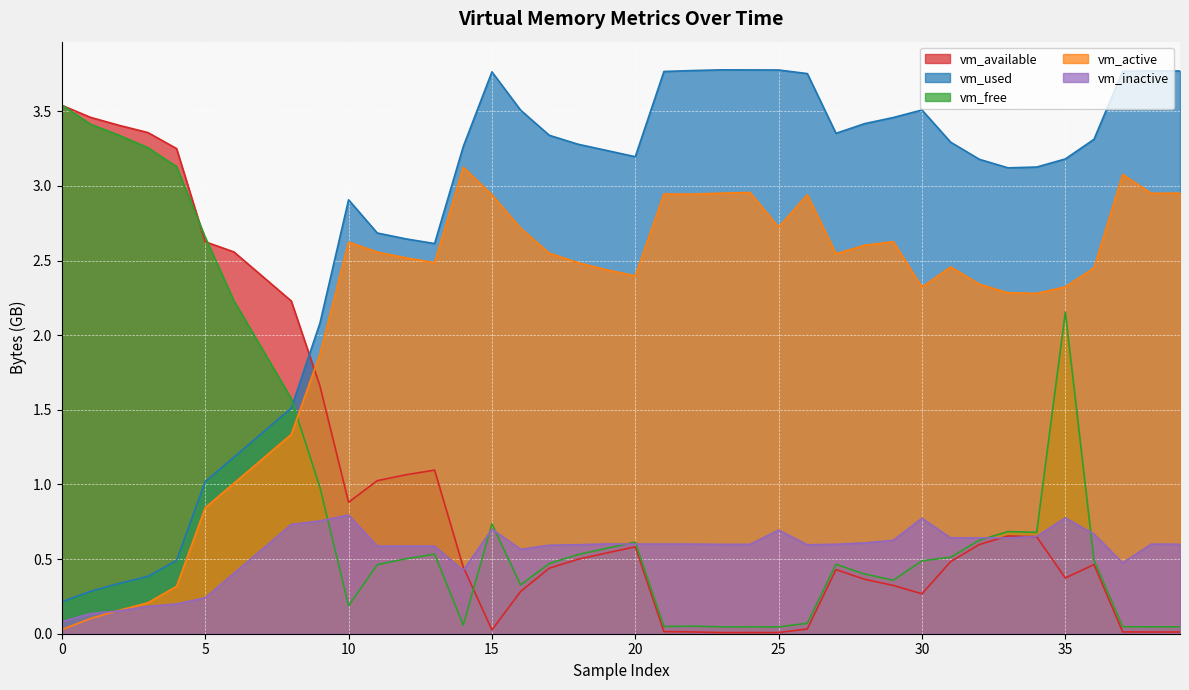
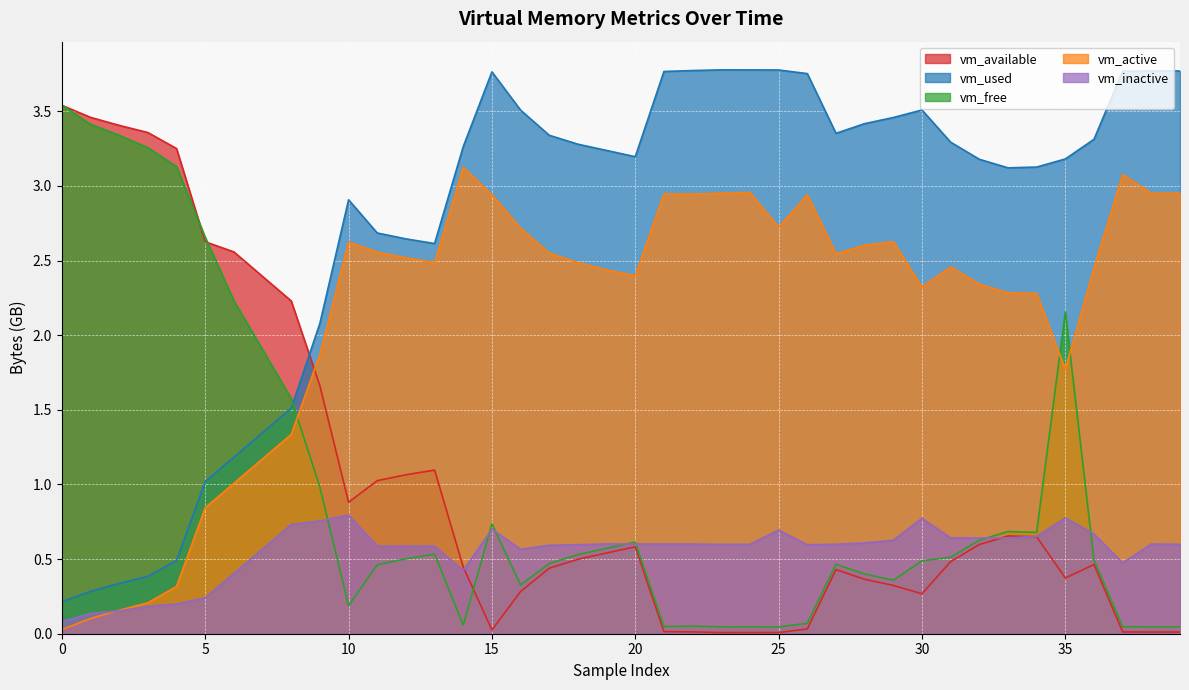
  {
    "vm_available": {
      "5": 2.63,
      "10": 0.88,
      "15": 0.03,
      "20": 0.58,
      "25": 0.01,
      "30": 0.27,
      "35": 0.37
    },
    "vm_used": {
      "0": 0.21,
      "5": 1.02,
      "10": 2.91,
      "15": 3.76,
      "20": 3.20,
      "25": 3.78,
      "30": 3.51,
      "35": 3.18
    },
    "vm_free": {
      "5": 2.66,
      "10": 0.19,
      "15": 0.74,
      "25": 0.05,
      "30": 0.49,
      "35": 2.15
    },
    "vm_active": {
      "0": 0.03,
      "5": 0.84,
      "10": 2.62,
      "15": 2.94,
      "20": 2.40,
      "25": 2.72,
      "30": 2.32,
-     "35": 2.32
+     "35": 1.77
    },
    "vm_inactive": {
      "0": 0.08,
      "5": 0.24,
      "10": 0.80,
      "15": 0.70,
      "25": 0.69,
      "30": 0.77,
      "35": 0.78
    }
  }
